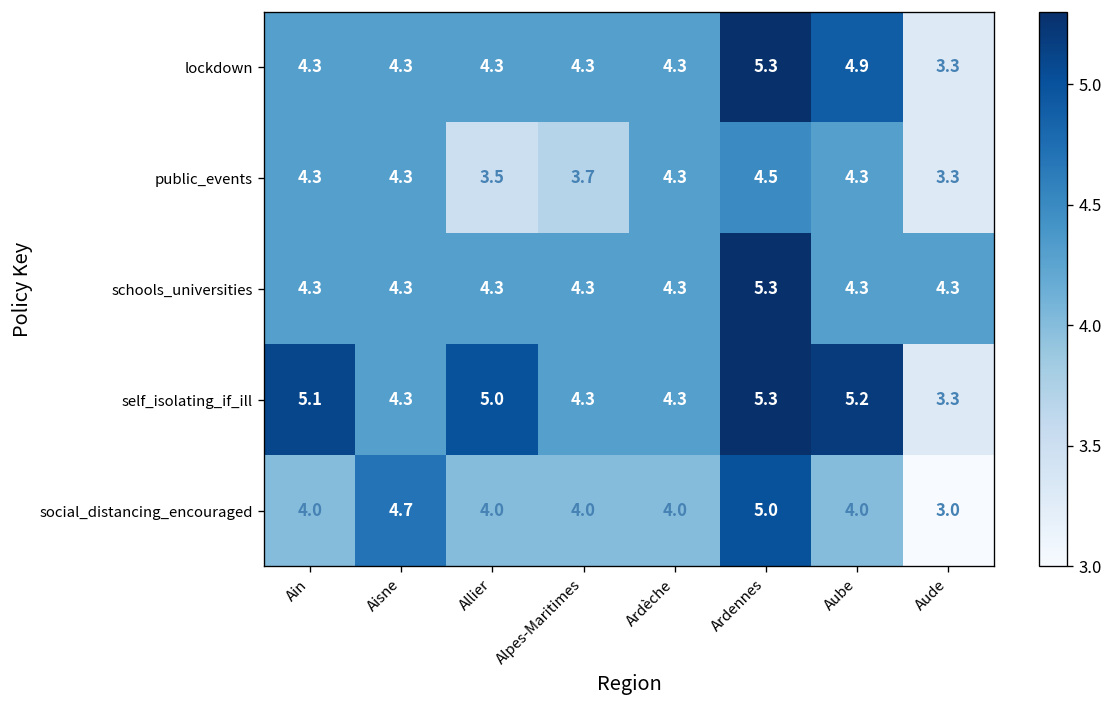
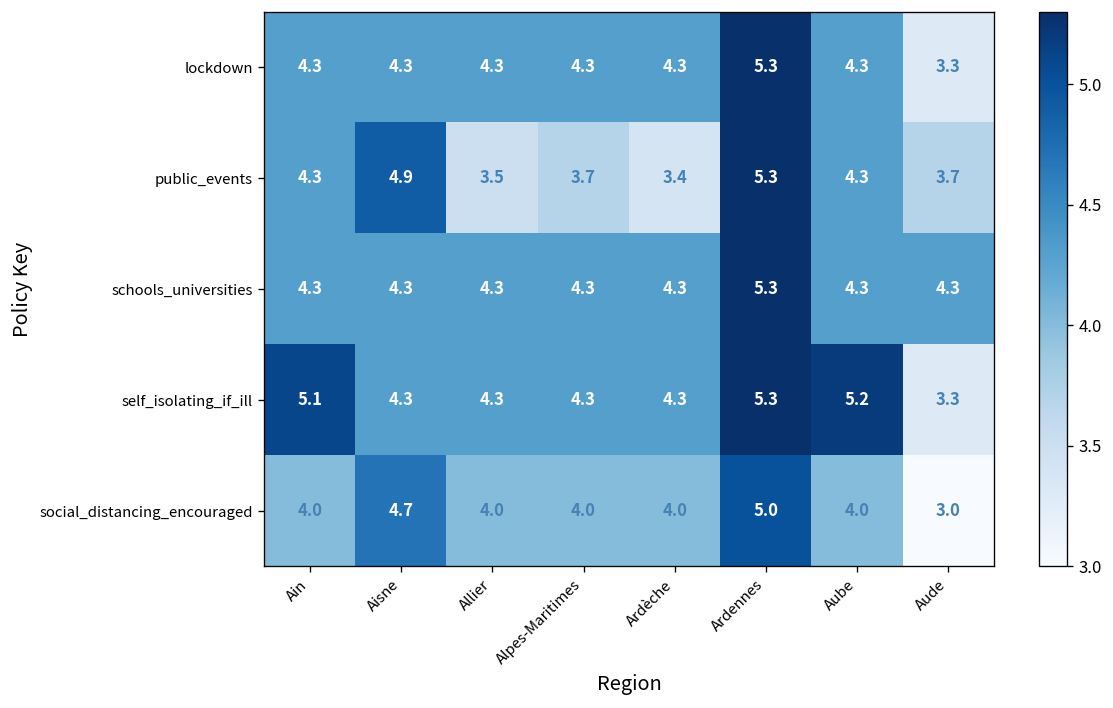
  {
    "lockdown": {
      "Ain": 4.3,
      "Aisne": 4.3,
      "Allier": 4.3,
      "Alpes-Maritimes": 4.3,
      "Ardèche": 4.3,
      "Ardennes": 5.3,
-     "Aube": 4.9,
+     "Aube": 4.3,
      "Aude": 3.3
    },
    "public_events": {
      "Ain": 4.3,
-     "Aisne": 4.3,
+     "Aisne": 4.9,
      "Allier": 3.5,
      "Alpes-Maritimes": 3.7,
-     "Ardèche": 4.3,
-     "Ardennes": 4.5,
+     "Ardèche": 3.4,
+     "Ardennes": 5.3,
      "Aube": 4.3,
-     "Aude": 3.3
+     "Aude": 3.7
    },
    "schools_universities": {
      "Ain": 4.3,
      "Aisne": 4.3,
      "Allier": 4.3,
      "Alpes-Maritimes": 4.3,
      "Ardèche": 4.3,
      "Ardennes": 5.3,
      "Aube": 4.3,
      "Aude": 4.3
    },
    "self_isolating_if_ill": {
      "Ain": 5.1,
      "Aisne": 4.3,
-     "Allier": 5.0,
+     "Allier": 4.3,
      "Alpes-Maritimes": 4.3,
      "Ardèche": 4.3,
      "Ardennes": 5.3,
      "Aube": 5.2,
      "Aude": 3.3
    },
    "social_distancing_encouraged": {
      "Ain": 4.0,
      "Aisne": 4.7,
      "Allier": 4.0,
      "Alpes-Maritimes": 4.0,
      "Ardèche": 4.0,
      "Ardennes": 5.0,
      "Aube": 4.0,
      "Aude": 3.0
    }
  }
